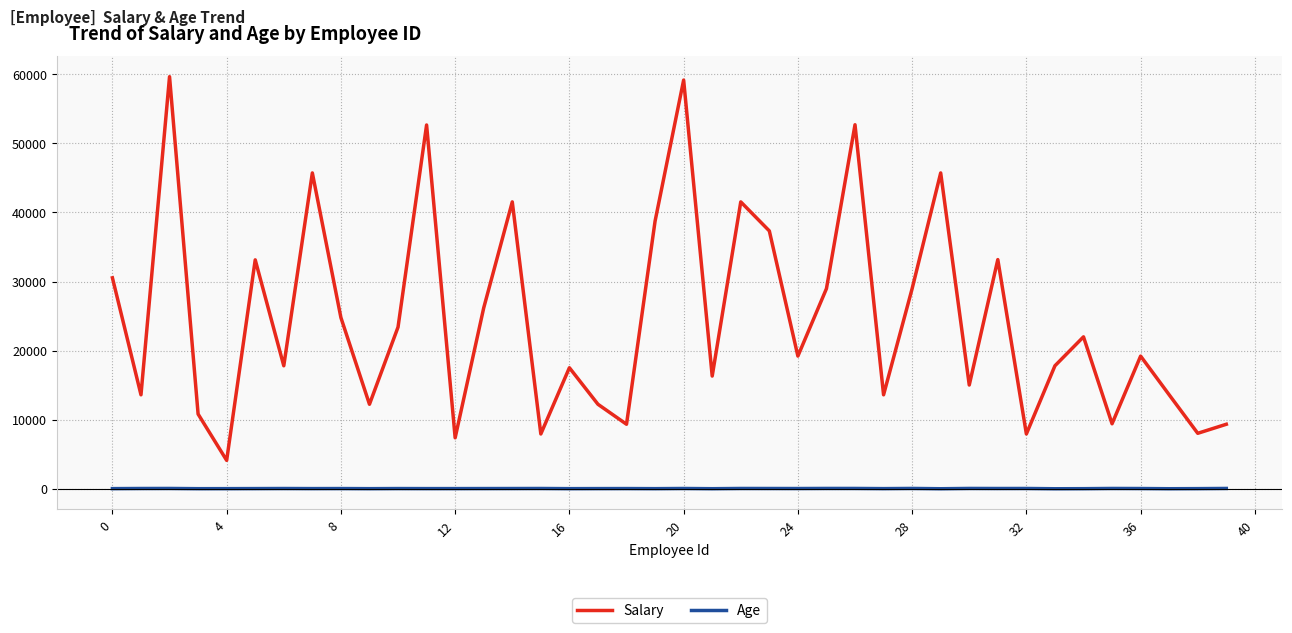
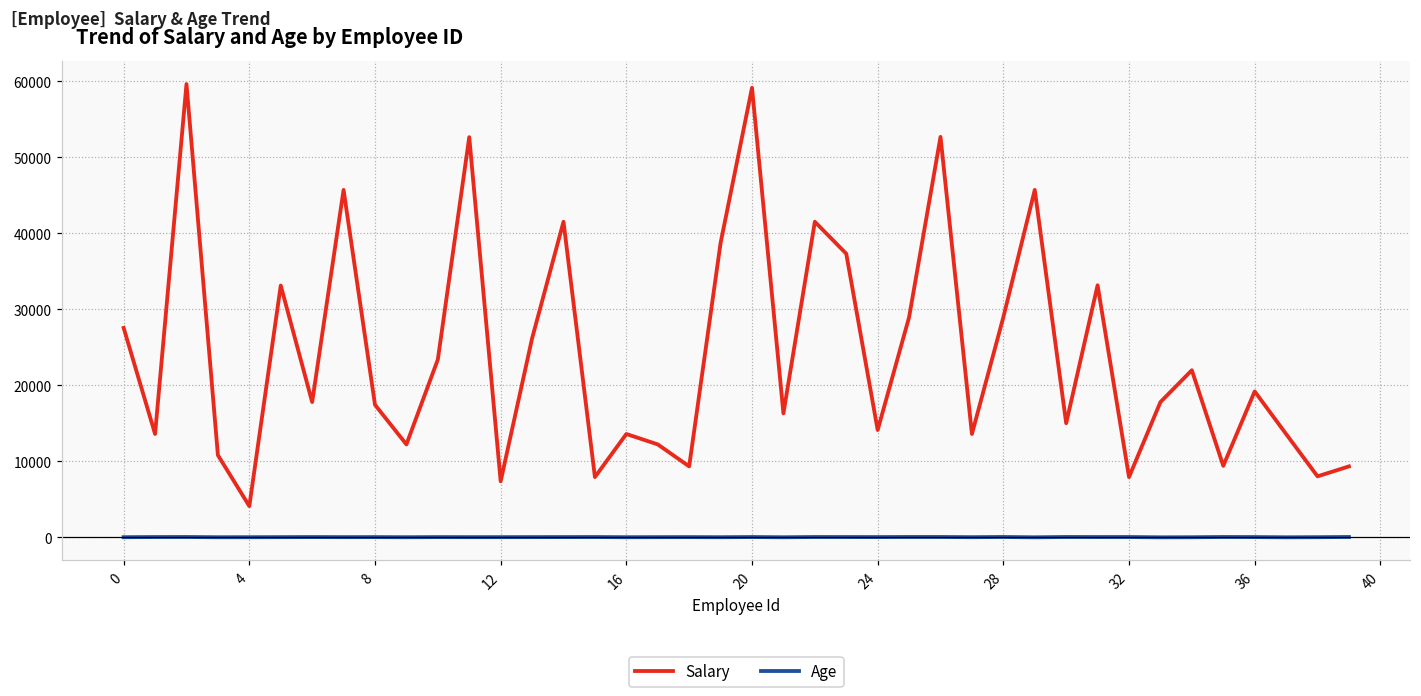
  {
    "Salary": {
-     "0": 31000,
+     "0": 28000,
      "4": 4000,
-     "8": 25000,
+     "8": 17000,
      "12": 7000,
-     "16": 18000,
+     "16": 14000,
      "20": 59000,
-     "24": 19000,
+     "24": 14000,
      "28": 29000,
      "32": 8000,
      "36": 19000
    },
    "Age": {
      "0": 0,
      "4": 0,
      "8": 0,
      "12": 0,
      "16": 0,
      "20": 0,
      "24": 0,
      "28": 0,
      "32": 0,
      "36": 0
    }
  }
